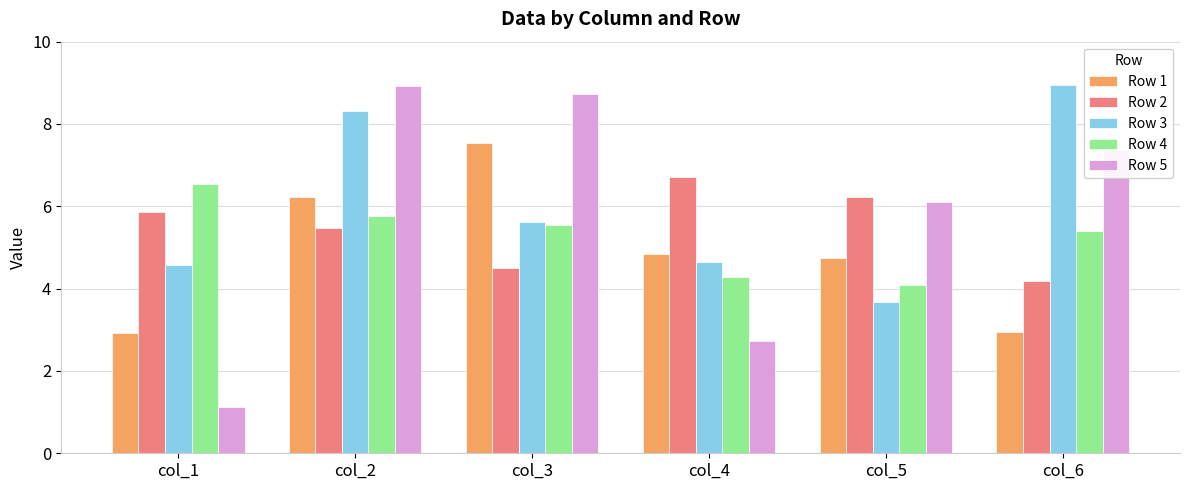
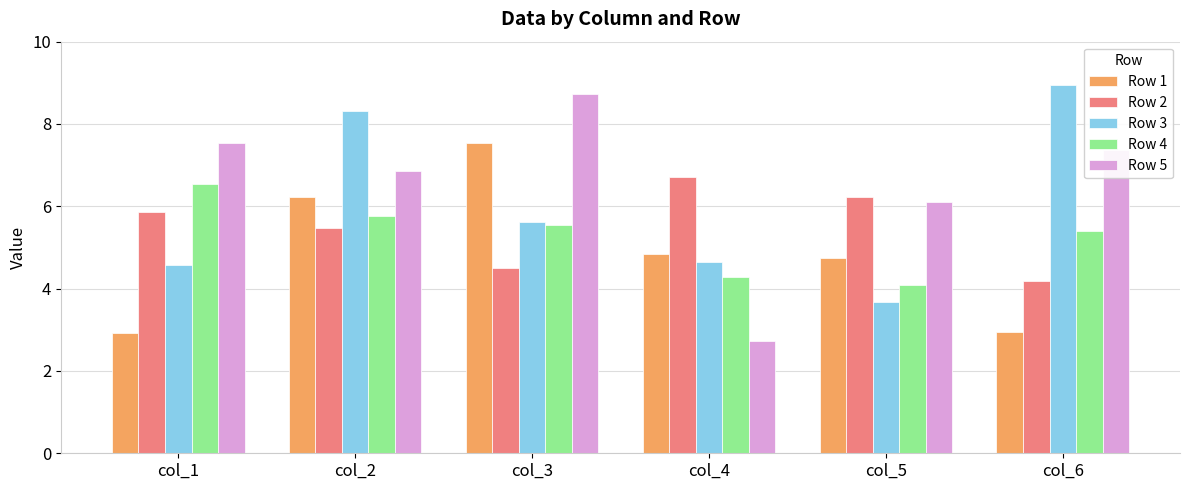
  {
    "Row 3": {
      "col_1": 4.6,
      "col_2": 8.3,
      "col_3": 5.6,
      "col_4": 4.6,
      "col_5": 3.7,
      "col_6": 9.0
    },
    "Row 4": {
      "col_1": 6.5,
      "col_2": 5.8,
      "col_3": 5.5,
      "col_4": 4.3,
      "col_5": 4.1,
      "col_6": 5.4
    },
    "Row 5": {
-     "col_1": 1.1,
-     "col_2": 8.9,
+     "col_1": 7.5,
+     "col_2": 6.8,
      "col_3": 8.7,
      "col_4": 2.7,
      "col_5": 6.1
    }
  }
